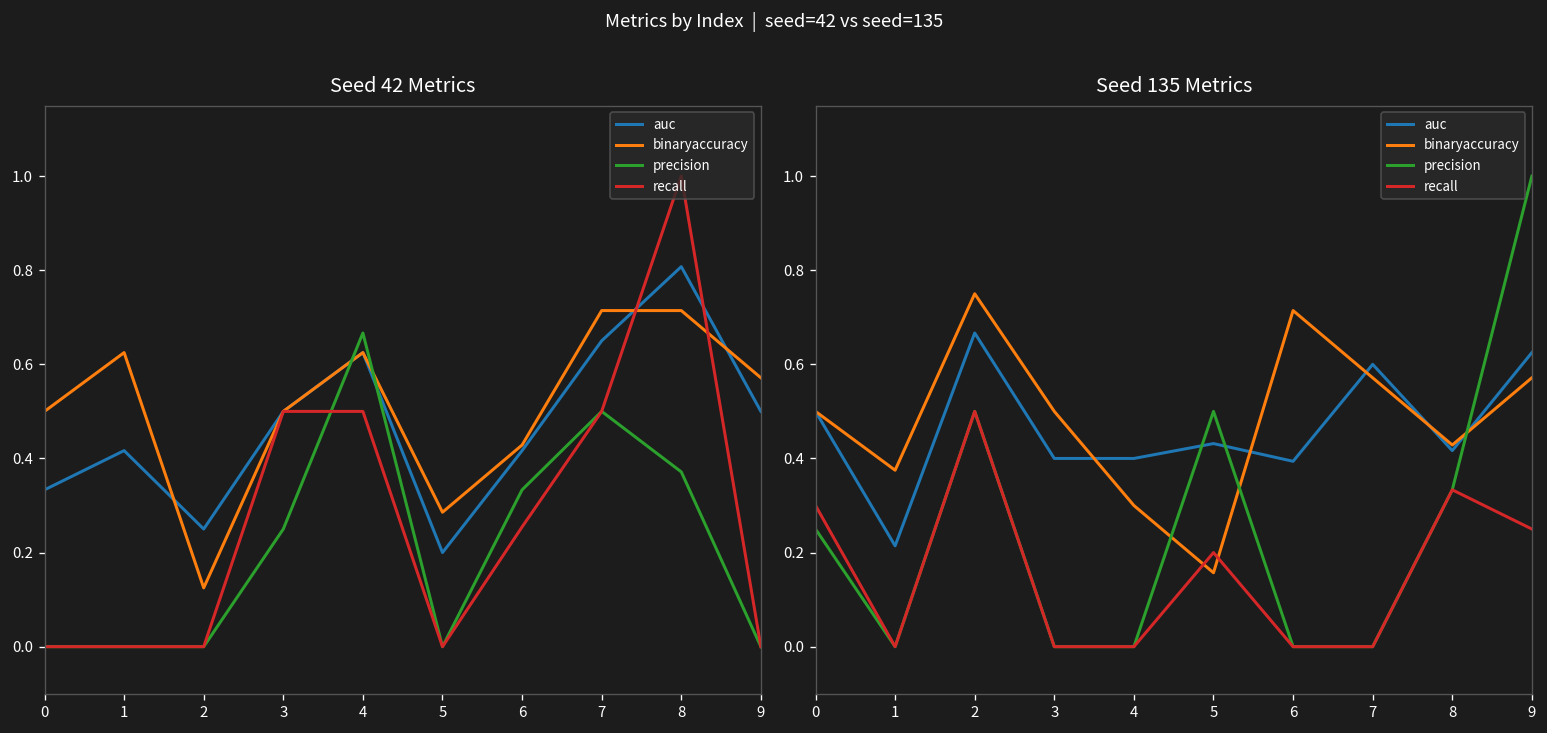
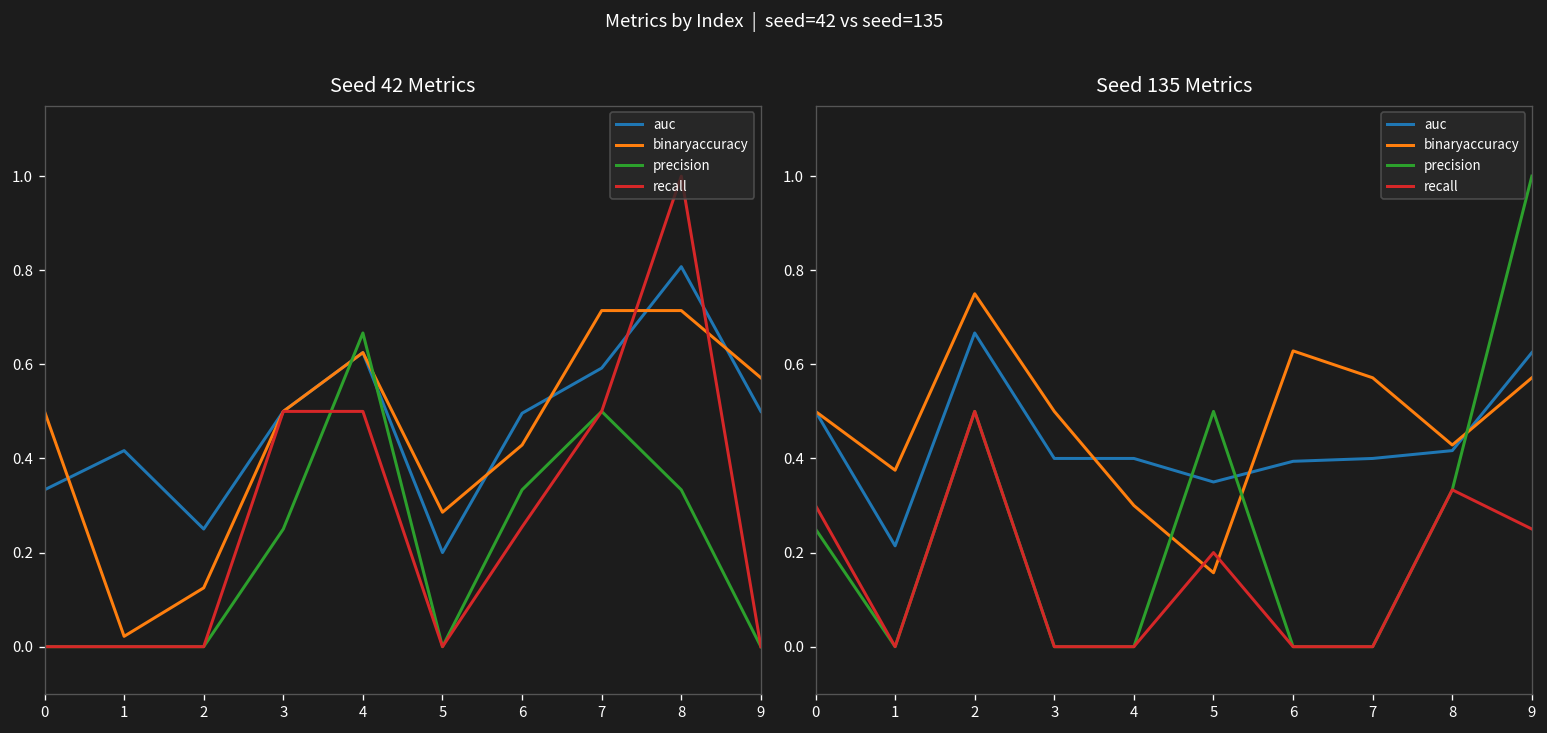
  {
    "Seed 42 Metrics": {
      "auc": {
        "0": 0.33,
        "1": 0.42,
        "2": 0.25,
        "5": 0.20,
-       "6": 0.42,
-       "7": 0.65,
+       "6": 0.50,
+       "7": 0.59,
        "8": 0.81,
        "9": 0.50
      },
      "binaryaccuracy": {
        "0": 0.50,
-       "1": 0.63,
+       "1": 0.02,
        "2": 0.13,
        "5": 0.29,
        "6": 0.43,
        "7": 0.71,
        "8": 0.71,
        "9": 0.57
      },
      "precision": {
        "3": 0.25,
        "4": 0.67,
        "6": 0.33,
-       "8": 0.37
+       "8": 0.33
      },
      "recall": {
        "4": 0.50,
        "6": 0.25
      }
    },
    "Seed 135 Metrics": {
      "auc": {
        "1": 0.21,
        "2": 0.67,
        "3": 0.40,
        "4": 0.40,
-       "5": 0.43,
+       "5": 0.35,
        "6": 0.39,
-       "7": 0.6,
+       "7": 0.4,
        "8": 0.42,
        "9": 0.63
      },
      "binaryaccuracy": {
        "1": 0.38,
        "2": 0.75,
        "3": 0.50,
        "4": 0.30,
        "5": 0.16,
-       "6": 0.71,
+       "6": 0.63,
        "7": 0.57,
        "8": 0.43,
        "9": 0.57
      },
      "precision": {
        "0": 0.25,
        "5": 0.50,
        "9": 1.00
      },
      "recall": {
        "0": 0.30,
        "5": 0.20,
        "9": 0.25
      }
    }
  }
